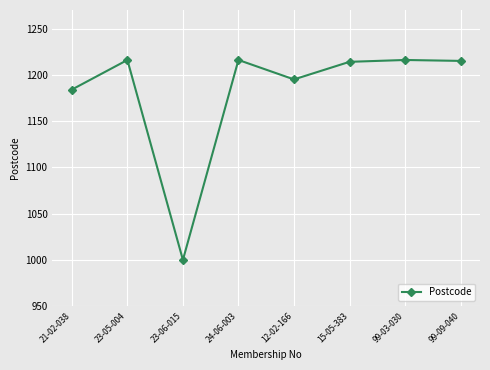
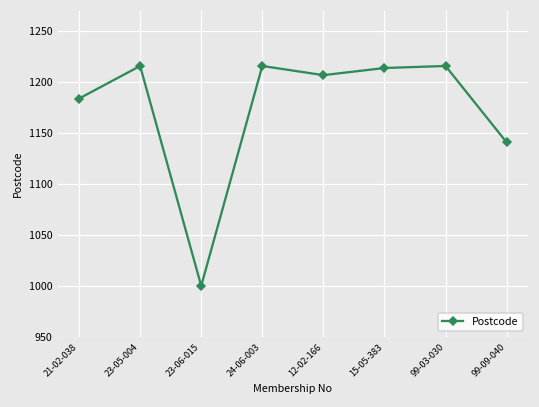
  {
    "21-02-038": 1180,
    "23-05-004": 1220,
    "23-06-015": 1000,
    "24-06-003": 1220,
-   "12-02-166": 1200,
+   "12-02-166": 1210,
    "15-05-383": 1210,
    "99-03-030": 1220,
-   "99-09-040": 1220
+   "99-09-040": 1140
  }
